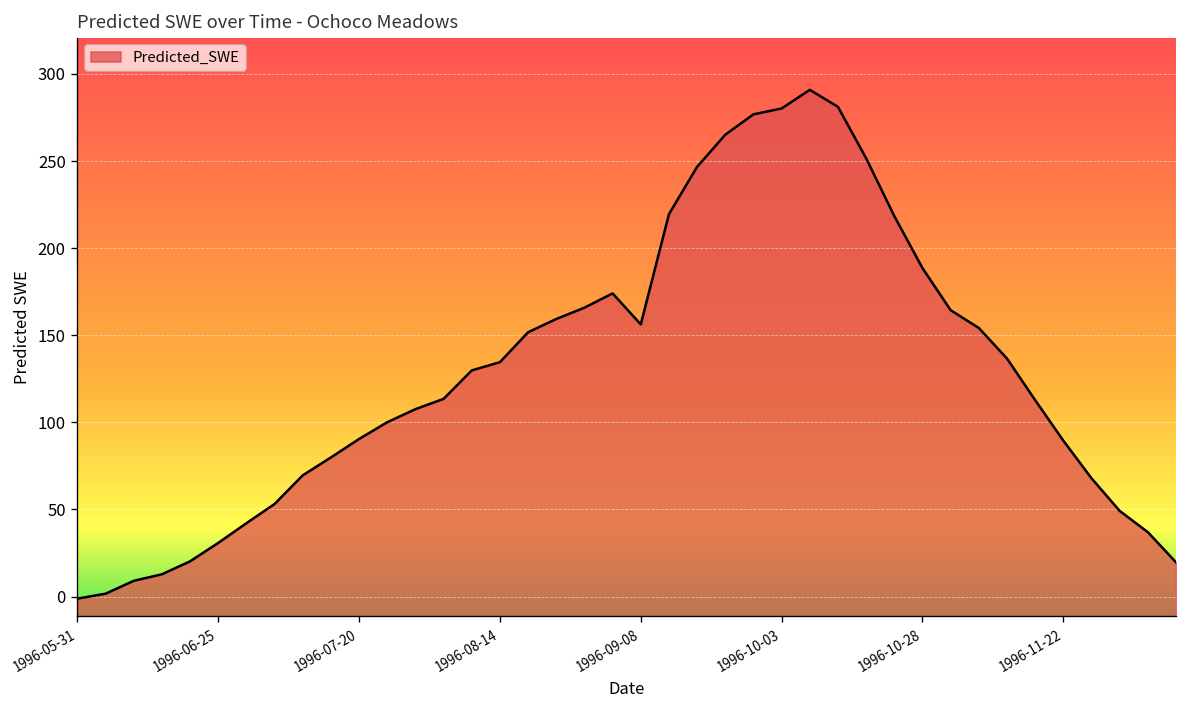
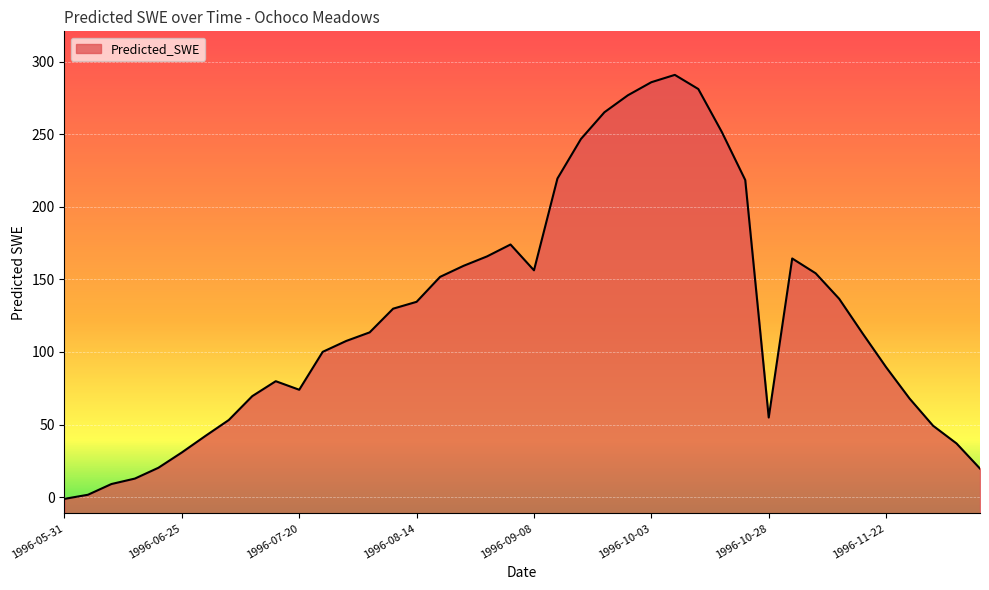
  {
    "1996-05-31": -1,
    "1996-06-25": 31,
-   "1996-07-20": 90,
+   "1996-07-20": 74,
    "1996-08-14": 135,
    "1996-09-08": 156,
-   "1996-10-03": 280,
-   "1996-10-28": 189,
+   "1996-10-03": 286,
+   "1996-10-28": 55,
    "1996-11-22": 89
  }
